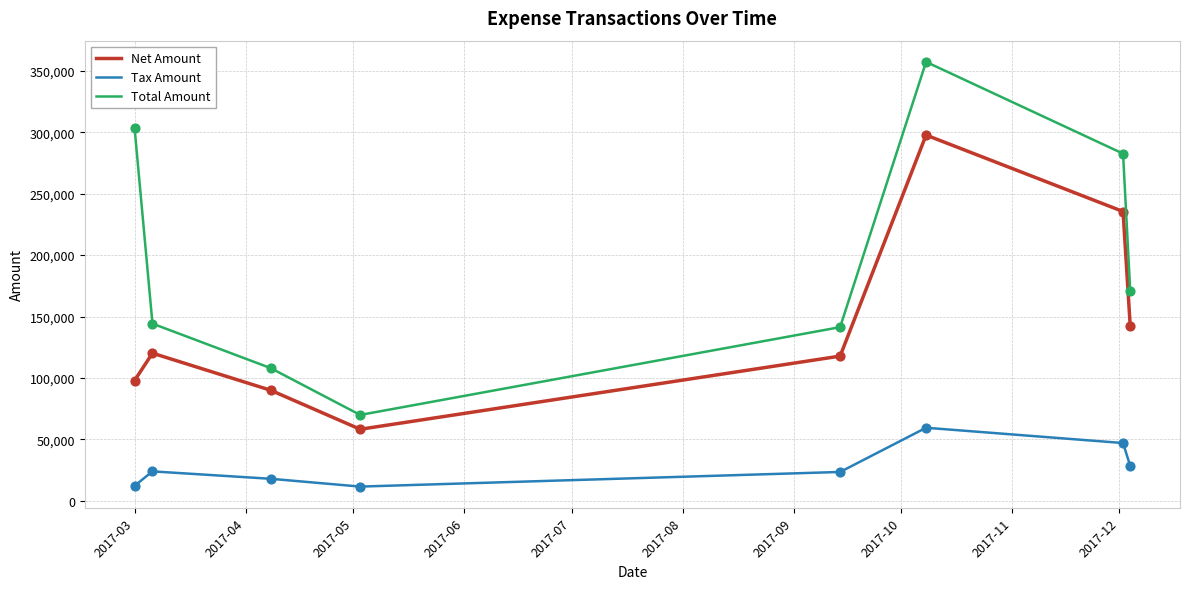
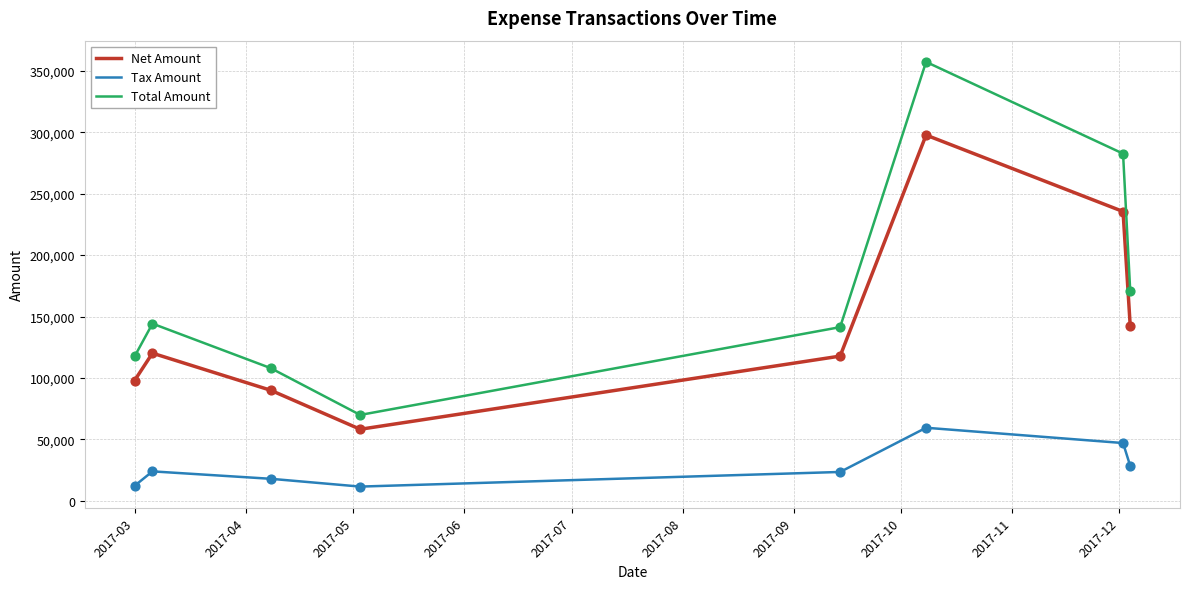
  {
    "Net Amount": {
      "2017-03": "98,000"
    },
    "Tax Amount": {
      "2017-03": "12,000"
    },
    "Total Amount": {
-     "2017-03": "303,000"
+     "2017-03": "118,000"
    }
  }
